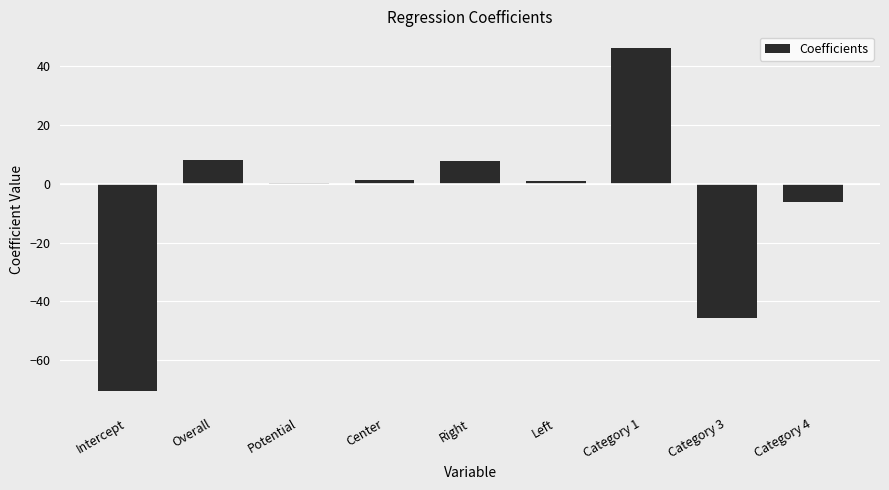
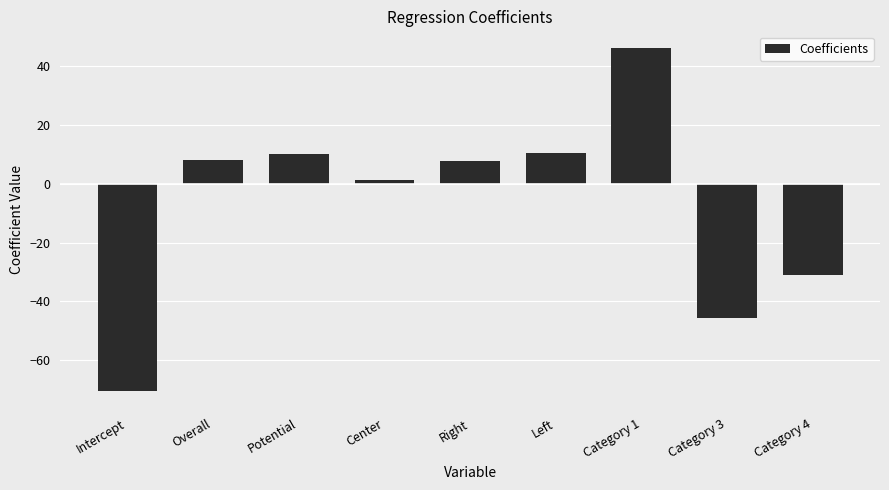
  {
    "Intercept": -71,
    "Overall": 8,
-   "Potential": 0,
+   "Potential": 10,
    "Center": 1,
    "Right": 8,
-   "Left": 1,
+   "Left": 11,
    "Category 1": 46,
    "Category 3": -46,
-   "Category 4": -6
+   "Category 4": -31
  }
